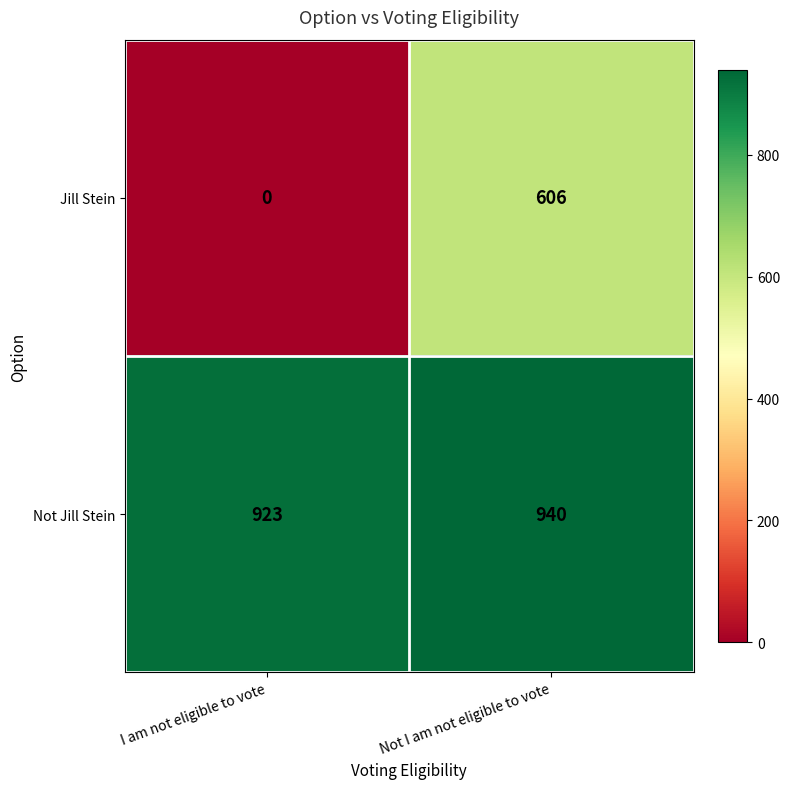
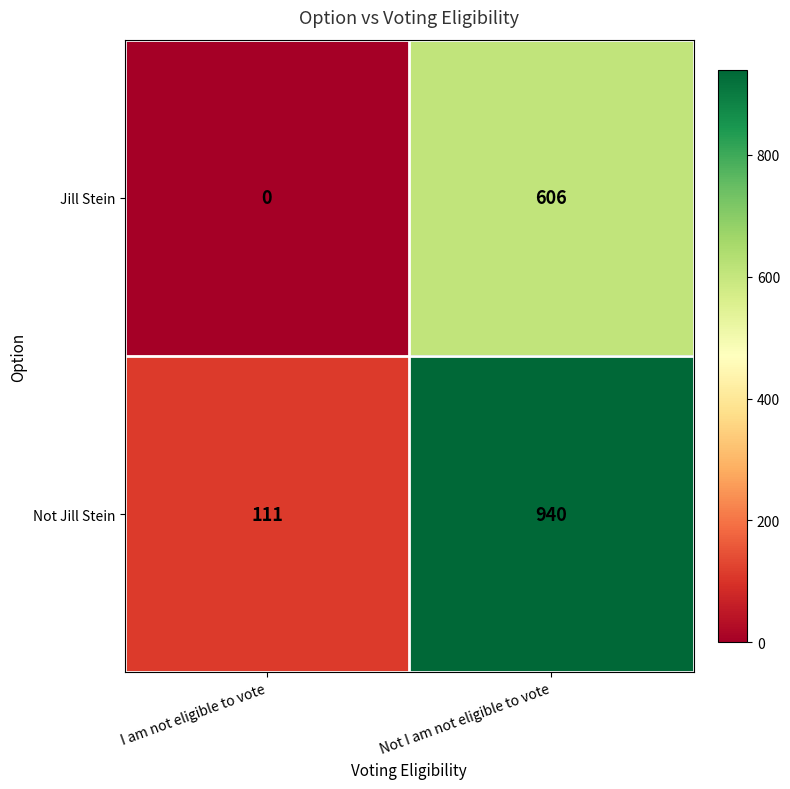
  {
    "Jill Stein": {
      "I am not eligible to vote": 0,
      "Not I am not eligible to vote": 606
    },
    "Not Jill Stein": {
-     "I am not eligible to vote": 923,
+     "I am not eligible to vote": 111,
      "Not I am not eligible to vote": 940
    }
  }
